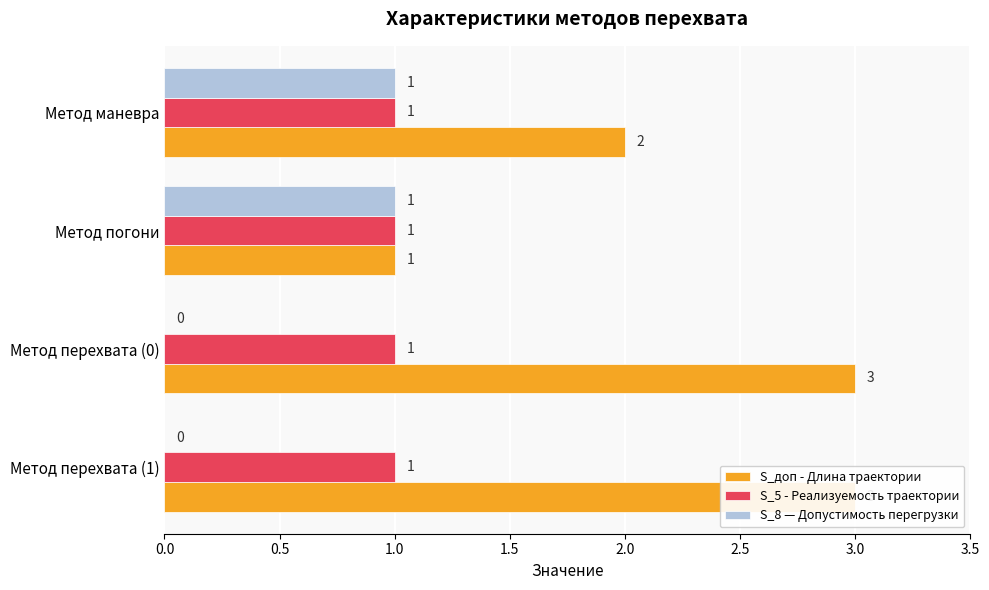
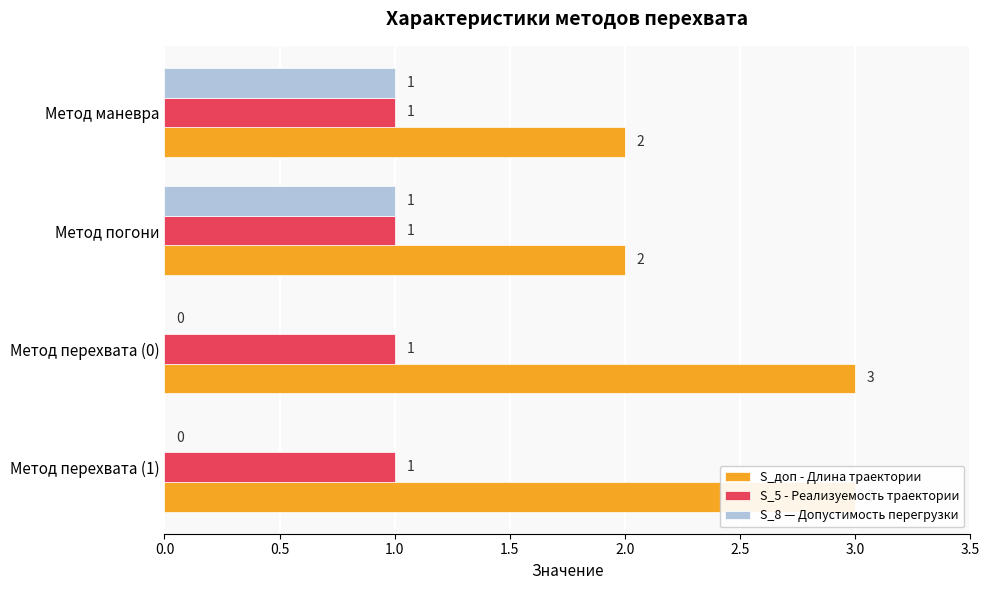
  {
    "S_доп - Длина траектории": {
      "Метод маневра": 2,
-     "Метод погони": 1,
+     "Метод погони": 2,
      "Метод перехвата (0)": 3
    },
    "S_5 - Реализуемость траектории": {
      "Метод маневра": 1,
      "Метод погони": 1,
      "Метод перехвата (0)": 1,
      "Метод перехвата (1)": 1
    },
    "S_8 — Допустимость перегрузки": {
      "Метод маневра": 1,
      "Метод погони": 1,
      "Метод перехвата (0)": 0,
      "Метод перехвата (1)": 0
    }
  }
